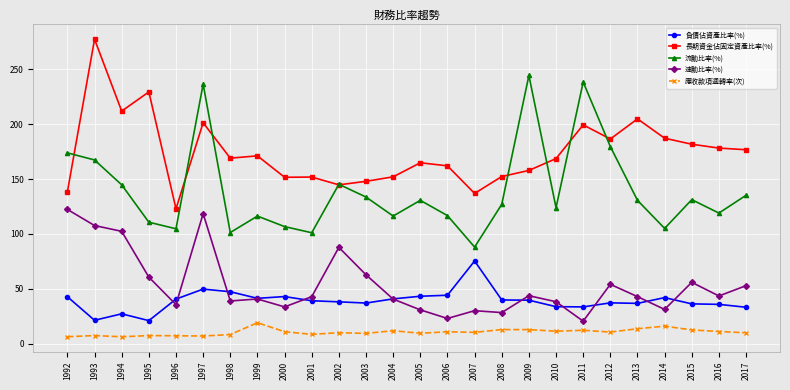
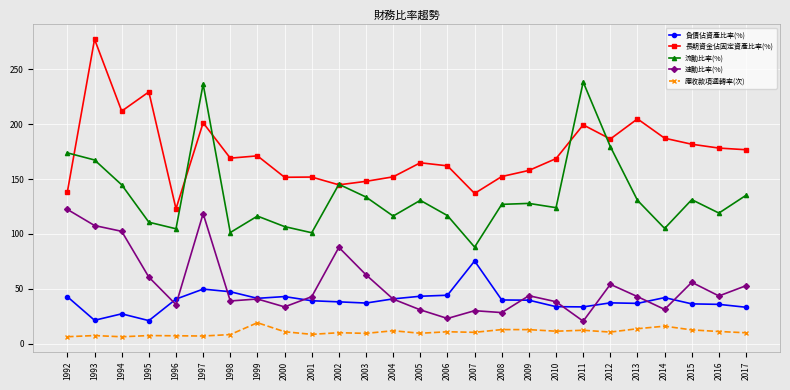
  {
    "負債佔資產比率(%)": {
      "1992": 43,
      "1993": 21,
      "1994": 27,
      "1995": 21,
      "1996": 41,
      "1997": 50,
      "1998": 47,
      "2000": 43,
      "2001": 39,
      "2002": 38,
      "2003": 37,
      "2005": 43,
      "2006": 44,
      "2007": 75,
      "2008": 40,
      "2009": 40,
      "2010": 34,
      "2011": 34,
      "2012": 37,
      "2013": 37,
      "2014": 42,
      "2015": 36,
      "2016": 36,
      "2017": 33
    },
    "長期資金佔固定資產比率(%)": {
      "1992": 138,
      "1993": 277,
      "1994": 212,
      "1995": 229,
      "1996": 123,
      "1997": 201,
      "1998": 169,
      "1999": 171,
      "2000": 152,
      "2001": 152,
      "2003": 148,
      "2004": 152,
      "2005": 165,
      "2006": 162,
      "2007": 137,
      "2008": 152,
      "2009": 158,
      "2010": 169,
      "2011": 199,
      "2012": 186,
      "2013": 205,
      "2014": 187,
      "2015": 182,
      "2016": 178,
      "2017": 177
    },
    "流動比率(%)": {
      "1992": 174,
      "1993": 167,
      "1994": 145,
      "1995": 111,
      "1996": 105,
      "1997": 236,
      "1998": 101,
      "1999": 116,
      "2000": 107,
      "2001": 101,
      "2003": 134,
      "2004": 116,
      "2005": 131,
      "2006": 117,
      "2007": 88,
      "2008": 127,
-     "2009": 244,
+     "2009": 128,
      "2010": 124,
      "2011": 238,
      "2012": 180,
      "2013": 131,
      "2014": 105,
      "2015": 131,
      "2016": 119,
      "2017": 135
    },
    "速動比率(%)": {
      "1992": 122,
      "1993": 108,
      "1994": 102,
      "1995": 61,
      "1996": 36,
      "1997": 119,
      "1998": 39,
      "2000": 34,
      "2001": 43,
      "2002": 88,
      "2003": 63,
      "2005": 31,
      "2006": 23,
      "2007": 30,
      "2008": 28,
      "2009": 44,
      "2010": 38,
      "2011": 21,
      "2012": 54,
      "2013": 43,
      "2014": 31,
      "2015": 56,
      "2016": 44,
      "2017": 53
    },
    "應收款項週轉率(次)": {
      "1992": 6,
      "1993": 8,
      "1994": 6,
      "1995": 8,
      "1996": 7,
      "1997": 7,
      "1998": 8,
      "1999": 19,
      "2000": 11,
      "2001": 9,
      "2002": 10,
      "2003": 10,
      "2004": 12,
      "2005": 10,
      "2006": 11,
      "2007": 10,
      "2008": 13,
      "2009": 13,
      "2010": 11,
      "2011": 12,
      "2012": 11,
      "2013": 14,
      "2014": 16,
      "2015": 13,
      "2016": 11,
      "2017": 10
    }
  }
